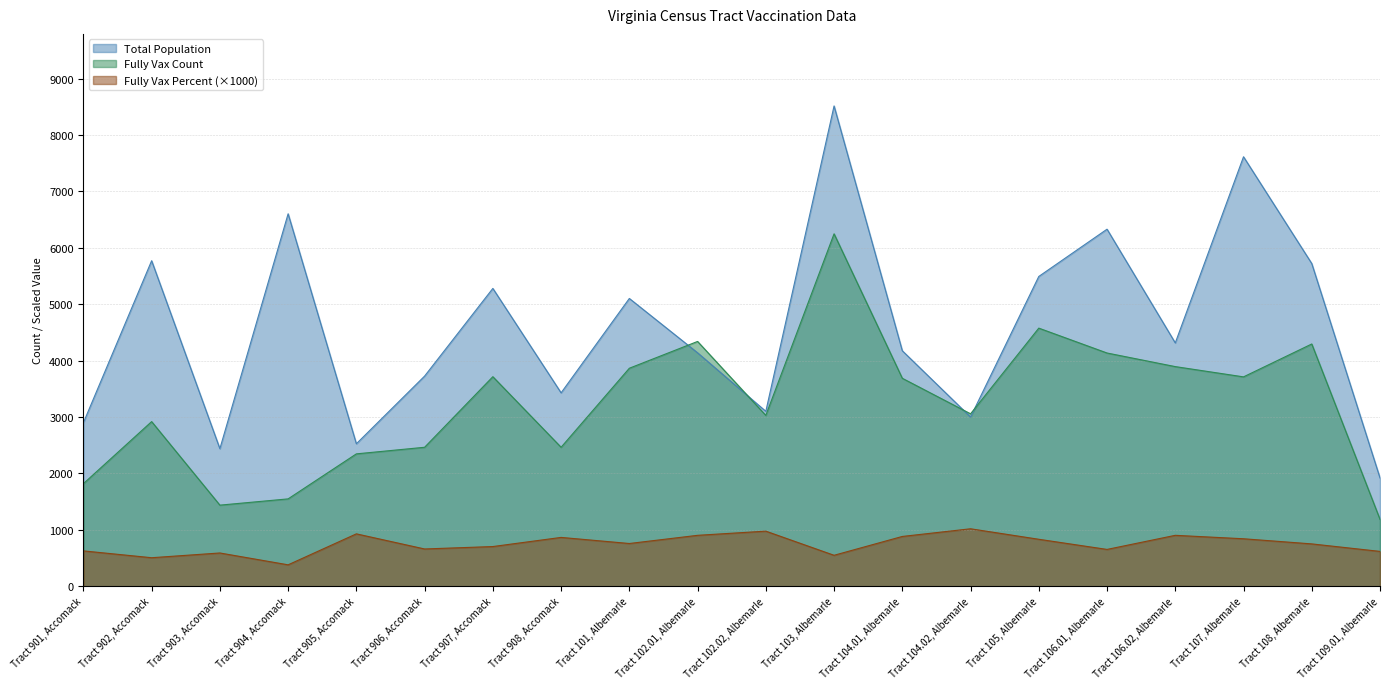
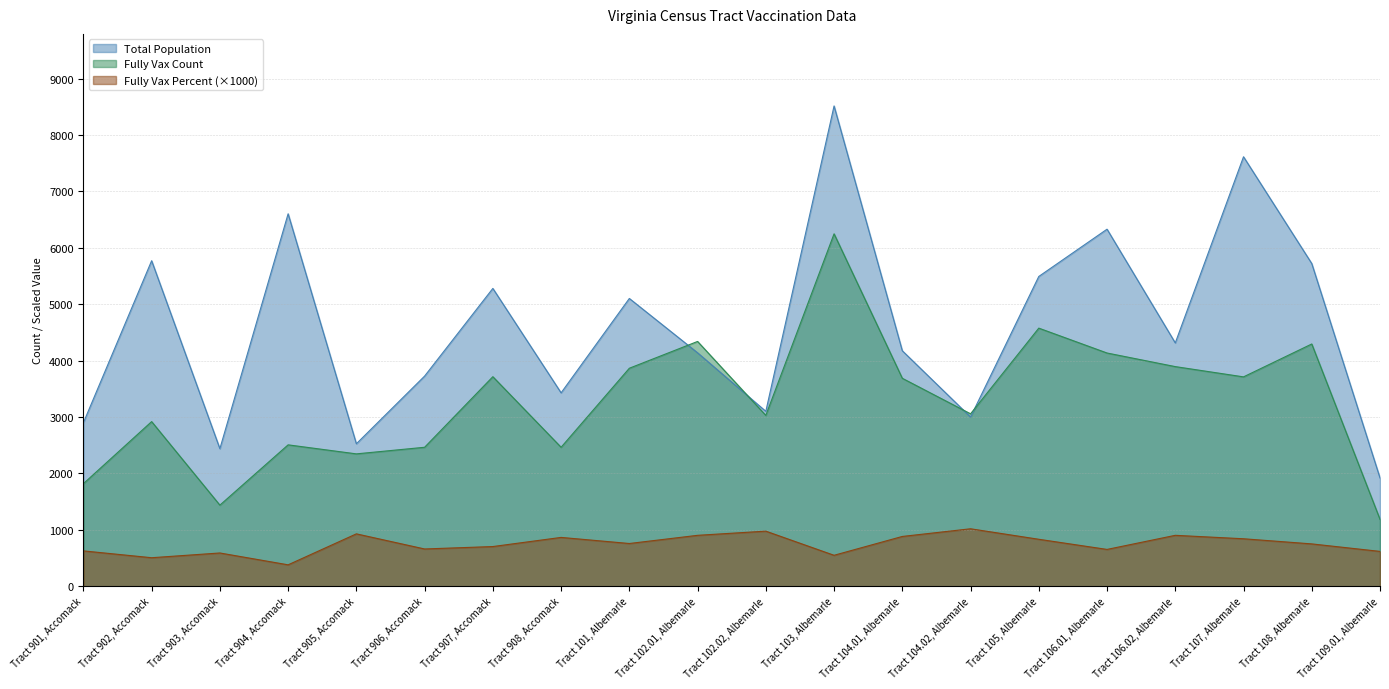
  {
    "Total Population": {
      "Tract 901, Accomack": 2900,
      "Tract 902, Accomack": 5800,
      "Tract 903, Accomack": 2400,
      "Tract 904, Accomack": 6600,
      "Tract 905, Accomack": 2500,
      "Tract 906, Accomack": 3700,
      "Tract 907, Accomack": 5300,
      "Tract 908, Accomack": 3400,
      "Tract 101, Albemarle": 5100,
      "Tract 102.01, Albemarle": 4100,
      "Tract 102.02, Albemarle": 3100,
      "Tract 103, Albemarle": 8500,
      "Tract 104.01, Albemarle": 4200,
      "Tract 104.02, Albemarle": 3000,
      "Tract 105, Albemarle": 5500,
      "Tract 106.01, Albemarle": 6300,
      "Tract 106.02, Albemarle": 4300,
      "Tract 107, Albemarle": 7600,
      "Tract 108, Albemarle": 5700,
      "Tract 109.01, Albemarle": 1900
    },
    "Fully Vax Count": {
      "Tract 901, Accomack": 1800,
      "Tract 902, Accomack": 2900,
      "Tract 903, Accomack": 1400,
-     "Tract 904, Accomack": 1500,
+     "Tract 904, Accomack": 2500,
      "Tract 905, Accomack": 2300,
      "Tract 906, Accomack": 2500,
      "Tract 907, Accomack": 3700,
      "Tract 908, Accomack": 2500,
      "Tract 101, Albemarle": 3900,
      "Tract 102.01, Albemarle": 4300,
      "Tract 102.02, Albemarle": 3000,
      "Tract 103, Albemarle": 6200,
      "Tract 104.01, Albemarle": 3700,
      "Tract 104.02, Albemarle": 3100,
      "Tract 105, Albemarle": 4600,
      "Tract 106.01, Albemarle": 4100,
      "Tract 106.02, Albemarle": 3900,
      "Tract 107, Albemarle": 3700,
      "Tract 108, Albemarle": 4300,
      "Tract 109.01, Albemarle": 1200
    },
    "Fully Vax Percent (×1000)": {
      "Tract 901, Accomack": 600,
      "Tract 902, Accomack": 500,
      "Tract 903, Accomack": 600,
      "Tract 904, Accomack": 400,
      "Tract 905, Accomack": 900,
      "Tract 906, Accomack": 700,
      "Tract 907, Accomack": 700,
      "Tract 908, Accomack": 900,
      "Tract 101, Albemarle": 800,
      "Tract 102.01, Albemarle": 900,
      "Tract 102.02, Albemarle": 1000,
      "Tract 103, Albemarle": 500,
      "Tract 104.01, Albemarle": 900,
      "Tract 104.02, Albemarle": 1000,
      "Tract 105, Albemarle": 800,
      "Tract 106.01, Albemarle": 700,
      "Tract 106.02, Albemarle": 900,
      "Tract 107, Albemarle": 800,
      "Tract 108, Albemarle": 800,
      "Tract 109.01, Albemarle": 600
    }
  }
